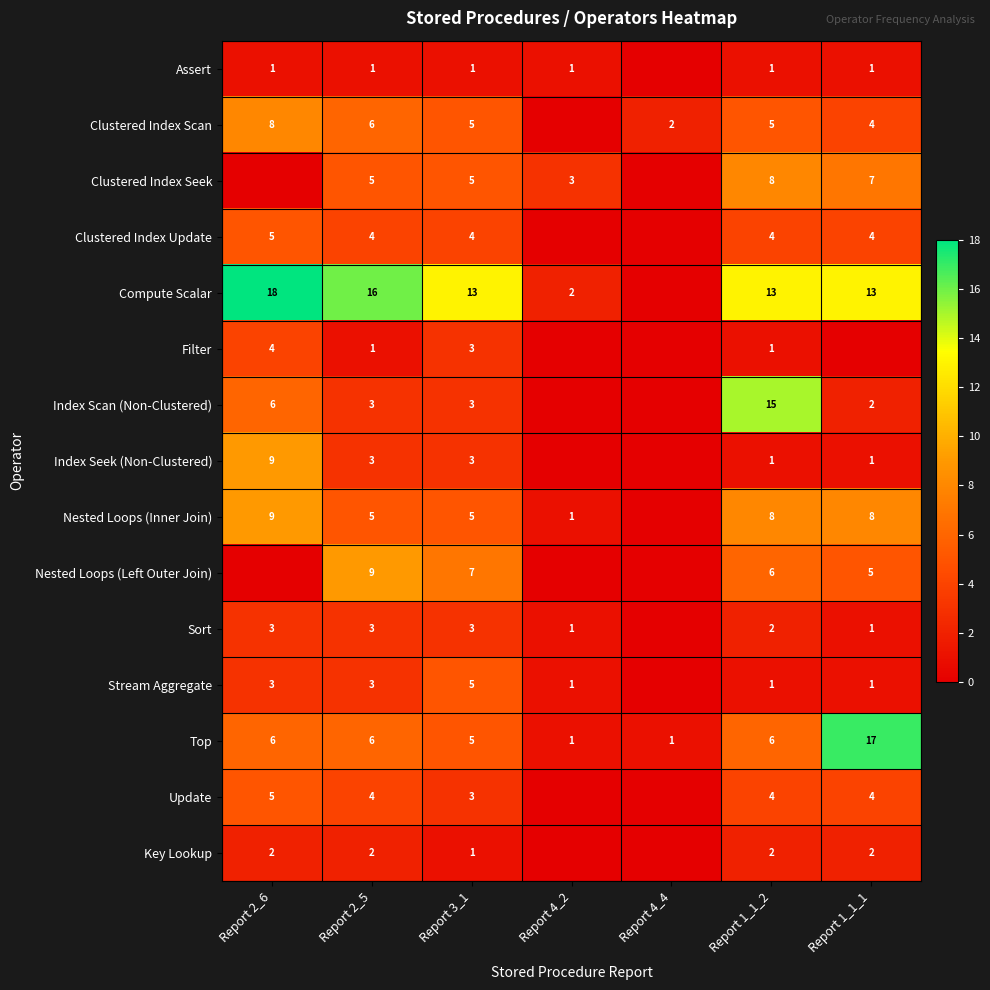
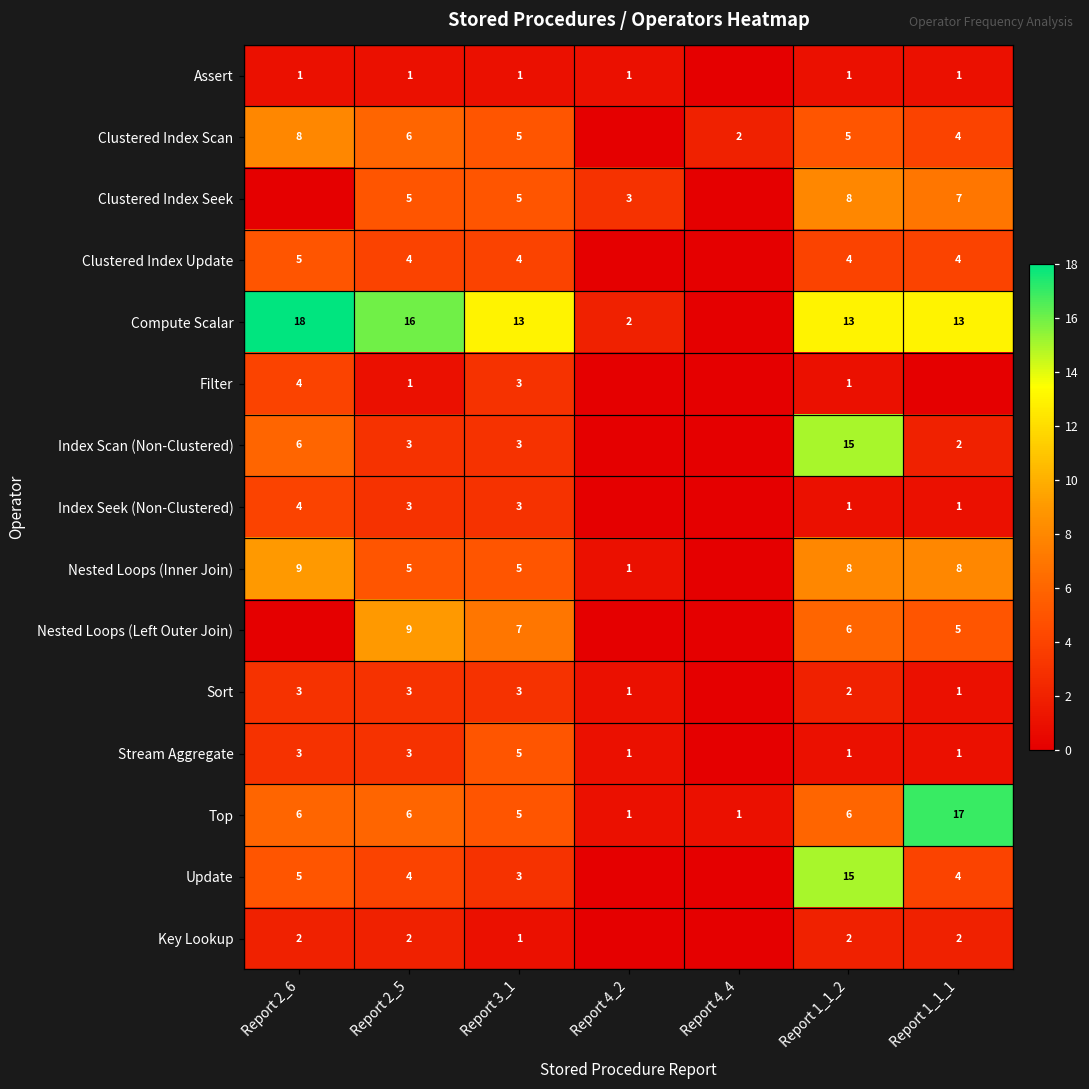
  {
    "Assert": {
      "Report 2_6": 1,
      "Report 2_5": 1,
      "Report 3_1": 1,
      "Report 4_2": 1,
      "Report 1_1_2": 1,
      "Report 1_1_1": 1
    },
    "Clustered Index Scan": {
      "Report 2_6": 8,
      "Report 2_5": 6,
      "Report 3_1": 5,
      "Report 4_4": 2,
      "Report 1_1_2": 5,
      "Report 1_1_1": 4
    },
    "Clustered Index Seek": {
      "Report 2_5": 5,
      "Report 3_1": 5,
      "Report 4_2": 3,
      "Report 1_1_2": 8,
      "Report 1_1_1": 7
    },
    "Clustered Index Update": {
      "Report 2_6": 5,
      "Report 2_5": 4,
      "Report 3_1": 4,
      "Report 1_1_2": 4,
      "Report 1_1_1": 4
    },
    "Compute Scalar": {
      "Report 2_6": 18,
      "Report 2_5": 16,
      "Report 3_1": 13,
      "Report 4_2": 2,
      "Report 1_1_2": 13,
      "Report 1_1_1": 13
    },
    "Filter": {
      "Report 2_6": 4,
      "Report 2_5": 1,
      "Report 3_1": 3,
      "Report 1_1_2": 1
    },
    "Index Scan (Non-Clustered)": {
      "Report 2_6": 6,
      "Report 2_5": 3,
      "Report 3_1": 3,
      "Report 1_1_2": 15,
      "Report 1_1_1": 2
    },
    "Index Seek (Non-Clustered)": {
-     "Report 2_6": 9,
+     "Report 2_6": 4,
      "Report 2_5": 3,
      "Report 3_1": 3,
      "Report 1_1_2": 1,
      "Report 1_1_1": 1
    },
    "Nested Loops (Inner Join)": {
      "Report 2_6": 9,
      "Report 2_5": 5,
      "Report 3_1": 5,
      "Report 4_2": 1,
      "Report 1_1_2": 8,
      "Report 1_1_1": 8
    },
    "Nested Loops (Left Outer Join)": {
      "Report 2_5": 9,
      "Report 3_1": 7,
      "Report 1_1_2": 6,
      "Report 1_1_1": 5
    },
    "Sort": {
      "Report 2_6": 3,
      "Report 2_5": 3,
      "Report 3_1": 3,
      "Report 4_2": 1,
      "Report 1_1_2": 2,
      "Report 1_1_1": 1
    },
    "Stream Aggregate": {
      "Report 2_6": 3,
      "Report 2_5": 3,
      "Report 3_1": 5,
      "Report 4_2": 1,
      "Report 1_1_2": 1,
      "Report 1_1_1": 1
    },
    "Top": {
      "Report 2_6": 6,
      "Report 2_5": 6,
      "Report 3_1": 5,
      "Report 4_2": 1,
      "Report 4_4": 1,
      "Report 1_1_2": 6,
      "Report 1_1_1": 17
    },
    "Update": {
      "Report 2_6": 5,
      "Report 2_5": 4,
      "Report 3_1": 3,
-     "Report 1_1_2": 4,
+     "Report 1_1_2": 15,
      "Report 1_1_1": 4
    },
    "Key Lookup": {
      "Report 2_6": 2,
      "Report 2_5": 2,
      "Report 3_1": 1,
      "Report 1_1_2": 2,
      "Report 1_1_1": 2
    }
  }
